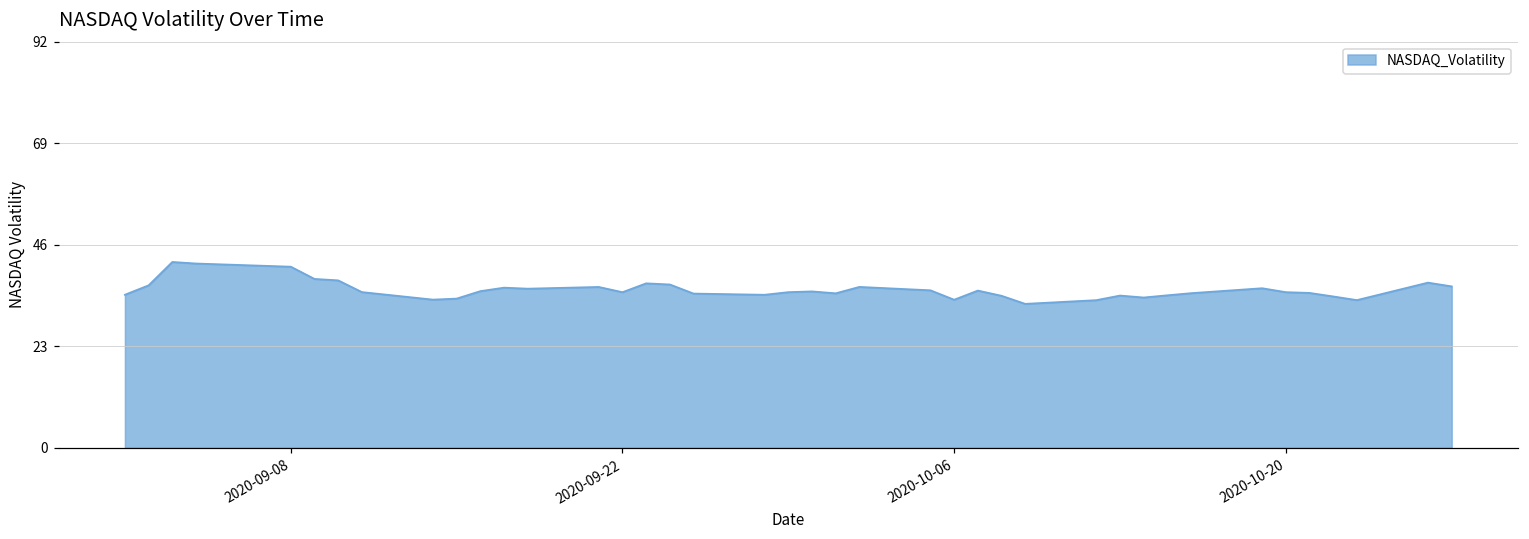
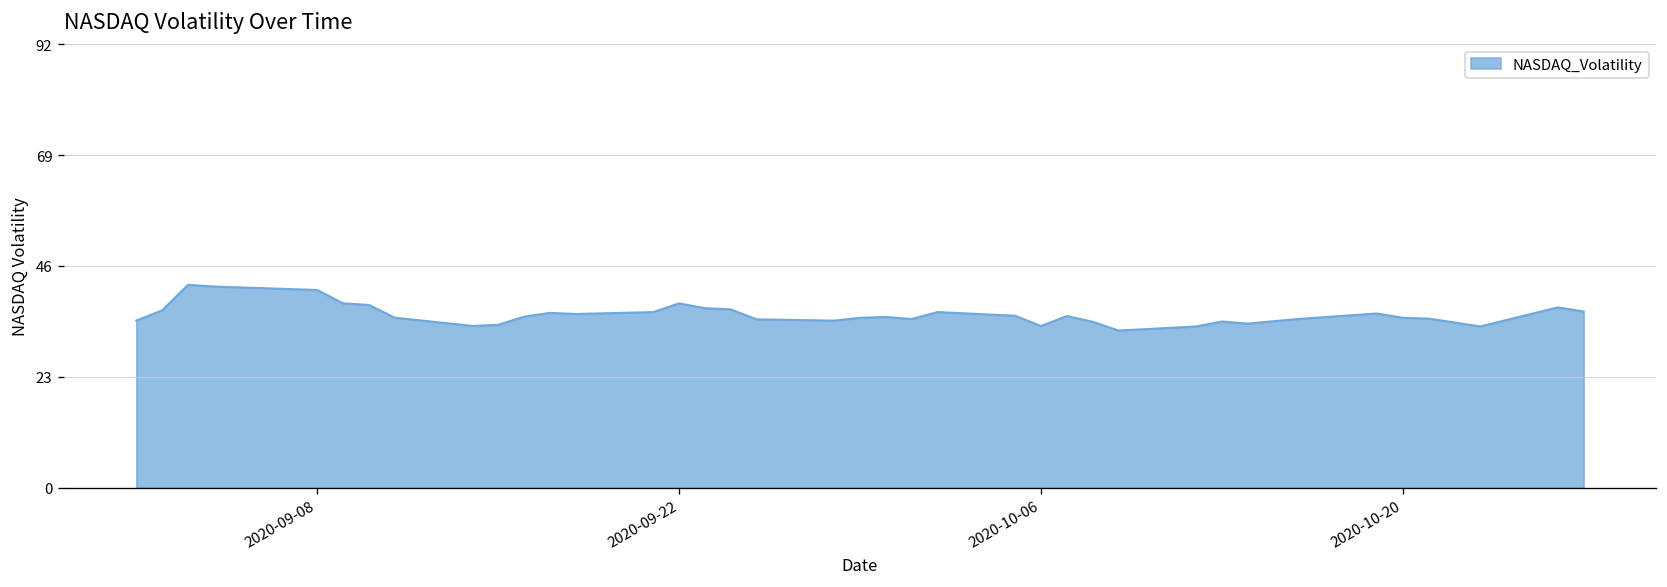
  {
    "2020-09-08": 41,
-   "2020-09-22": 35,
+   "2020-09-22": 38,
    "2020-10-06": 34,
    "2020-10-20": 35
  }
